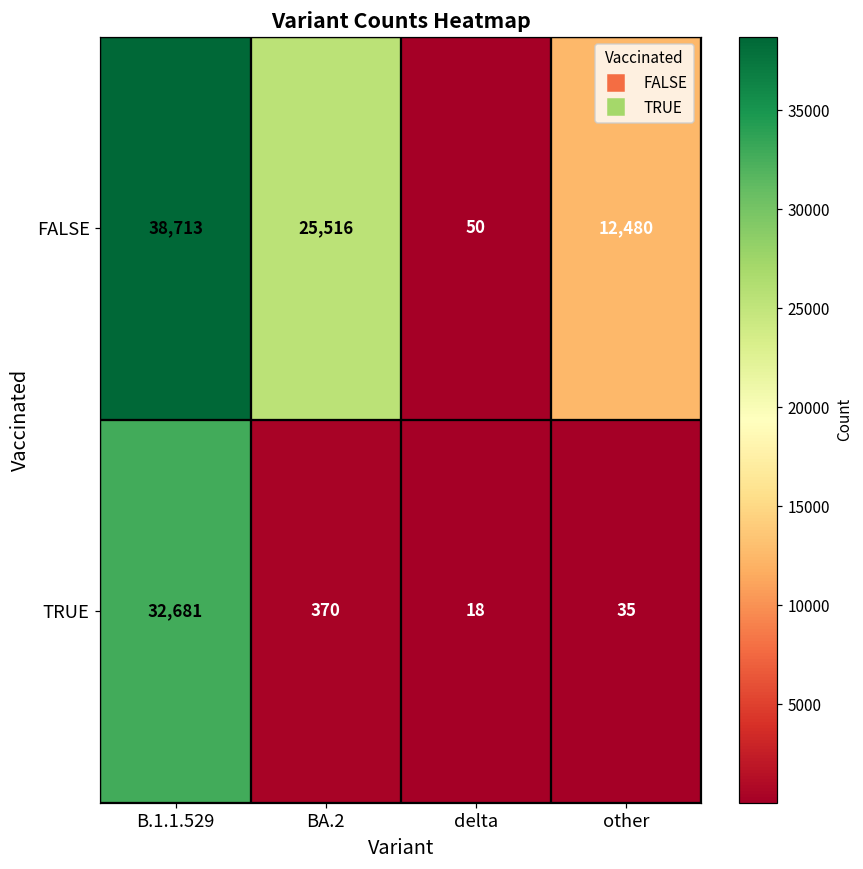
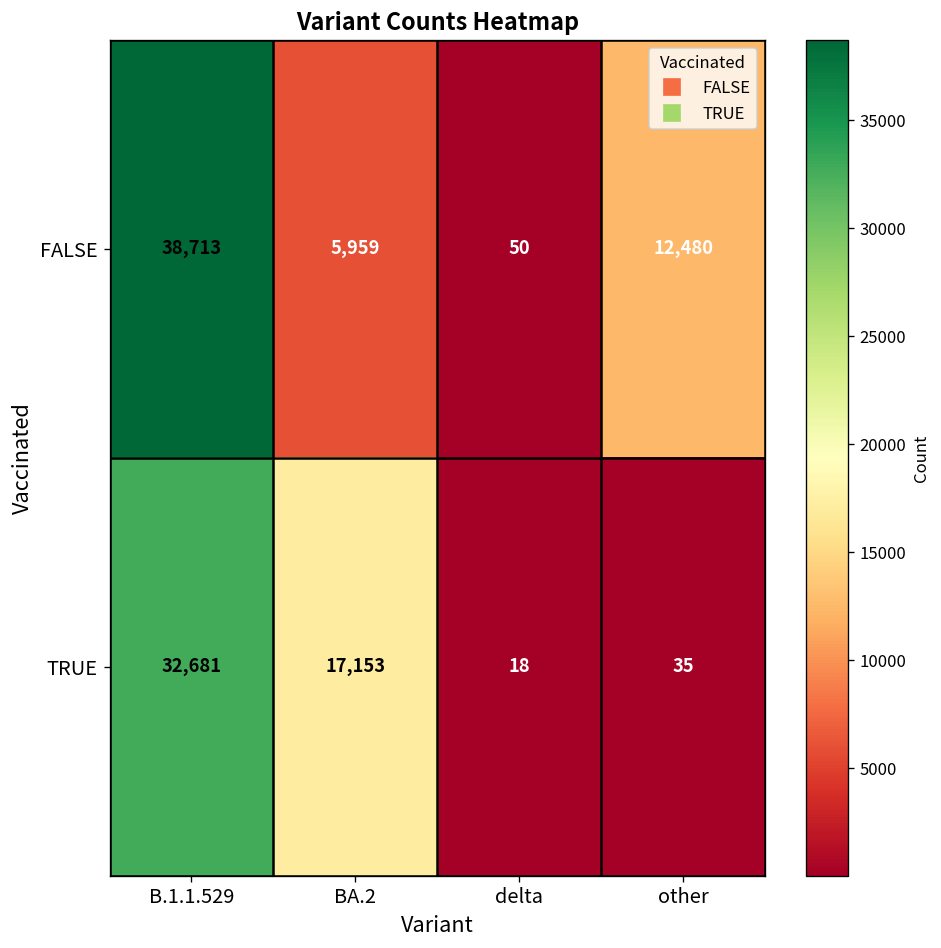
  {
    "FALSE": {
      "B.1.1.529": "38,713",
-     "BA.2": "25,516",
+     "BA.2": "5,959",
      "delta": "50",
      "other": "12,480"
    },
    "TRUE": {
      "B.1.1.529": "32,681",
-     "BA.2": "370",
+     "BA.2": "17,153",
      "delta": "18",
      "other": "35"
    }
  }
